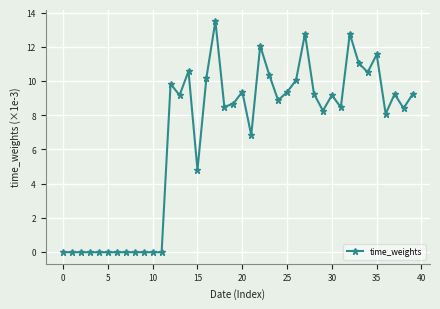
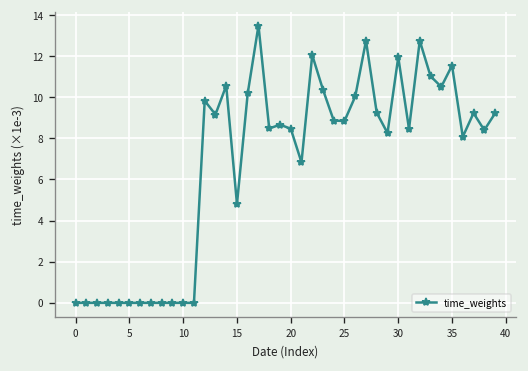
  {
    "0": 0.0,
    "5": 0.0,
    "10": 0.0,
    "15": 4.8,
-   "20": 9.4,
-   "25": 9.4,
-   "30": 9.2,
+   "20": 8.5,
+   "25": 8.8,
+   "30": 12.0,
    "35": 11.6
  }
